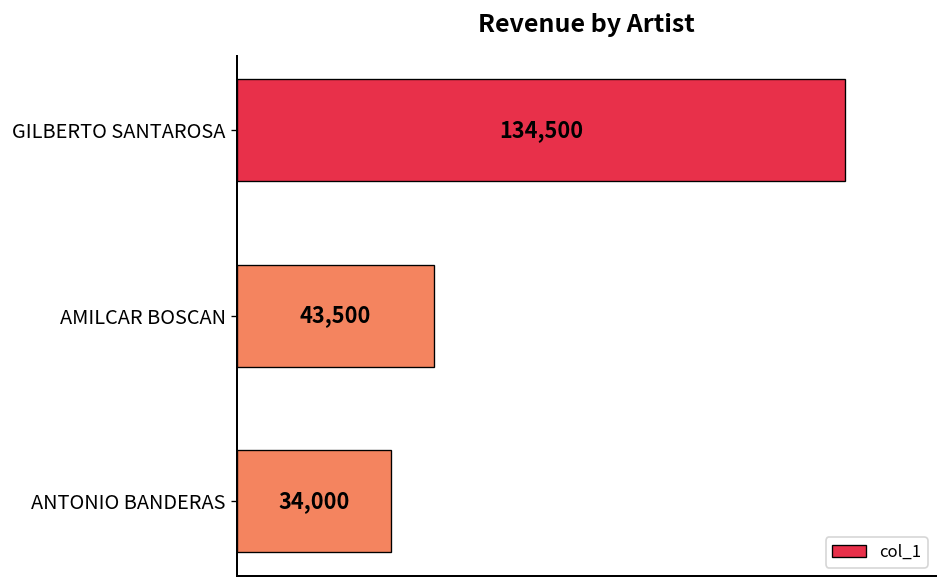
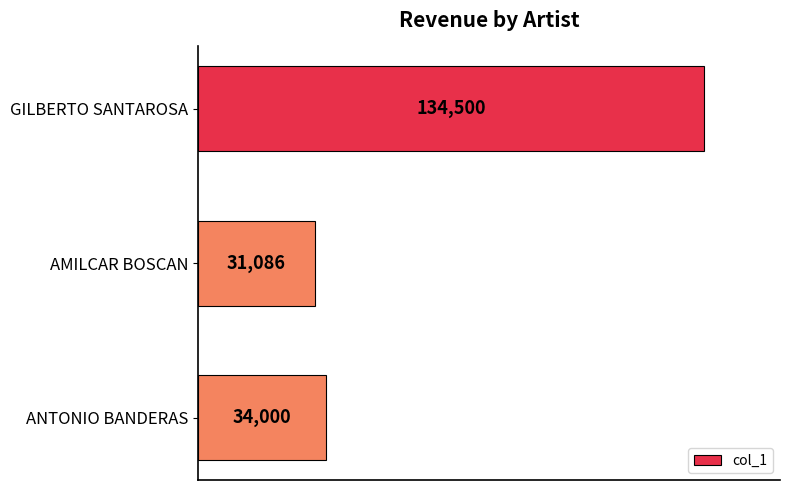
  {
    "GILBERTO SANTAROSA": "134,500",
-   "AMILCAR BOSCAN": "43,500",
+   "AMILCAR BOSCAN": "31,086",
    "ANTONIO BANDERAS": "34,000"
  }
